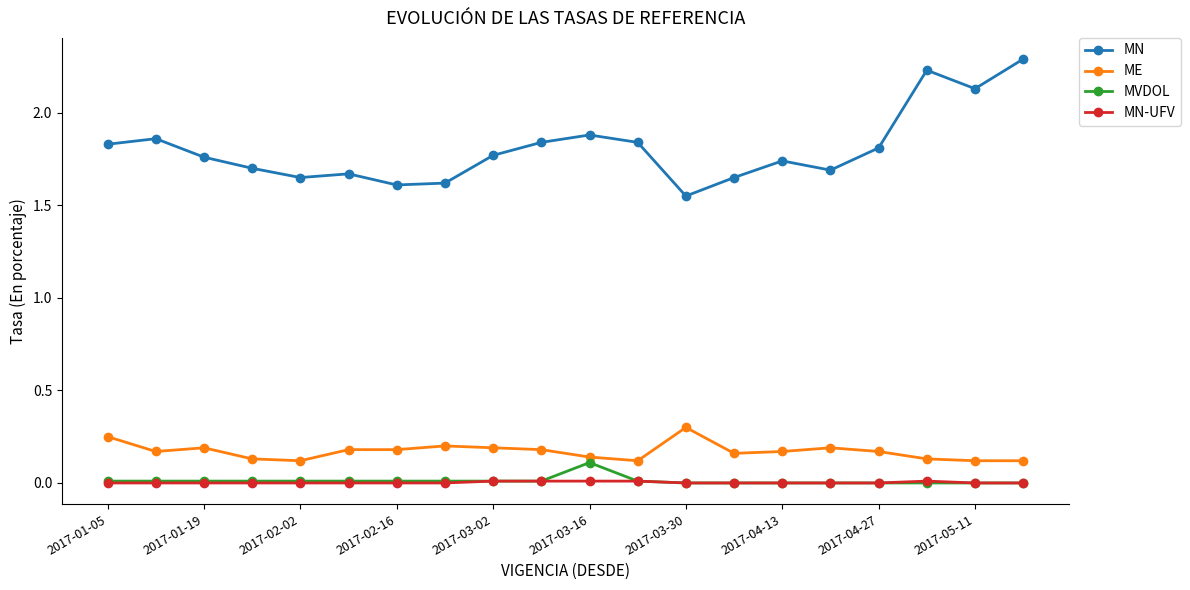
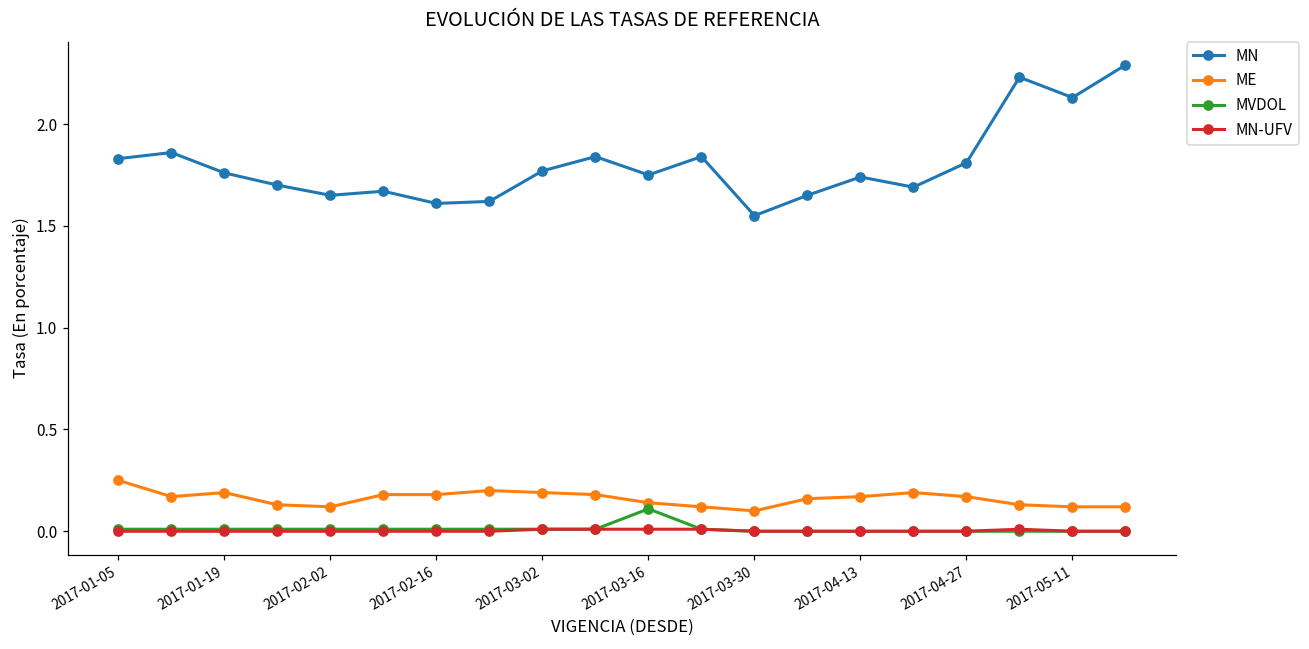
  {
    "MN": {
      "2017-01-05": 1.83,
      "2017-01-19": 1.76,
      "2017-02-02": 1.65,
      "2017-02-16": 1.61,
      "2017-03-02": 1.77,
-     "2017-03-16": 1.88,
+     "2017-03-16": 1.75,
      "2017-03-30": 1.55,
      "2017-04-13": 1.74,
      "2017-04-27": 1.81,
      "2017-05-11": 2.13
    },
    "ME": {
      "2017-01-05": 0.25,
      "2017-01-19": 0.2,
      "2017-02-02": 0.12,
      "2017-02-16": 0.18,
      "2017-03-02": 0.2,
      "2017-03-16": 0.14,
-     "2017-03-30": 0.3,
+     "2017-03-30": 0.1,
      "2017-04-13": 0.17,
      "2017-04-27": 0.17,
      "2017-05-11": 0.12
    },
    "MVDOL": {
      "2017-03-16": 0.11
    },
    "MN-UFV": {
      "2017-03-16": 0.01
    }
  }
